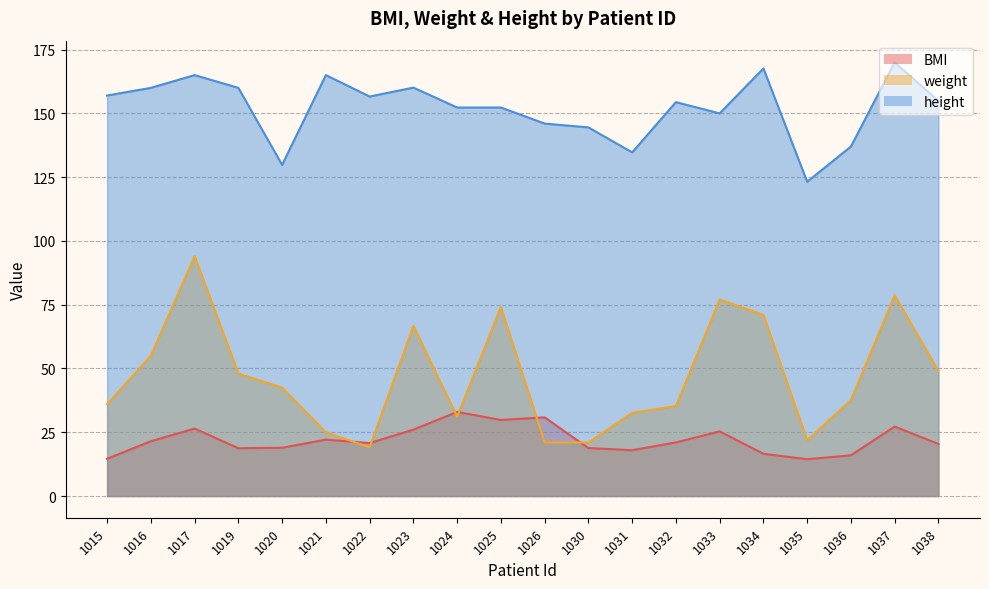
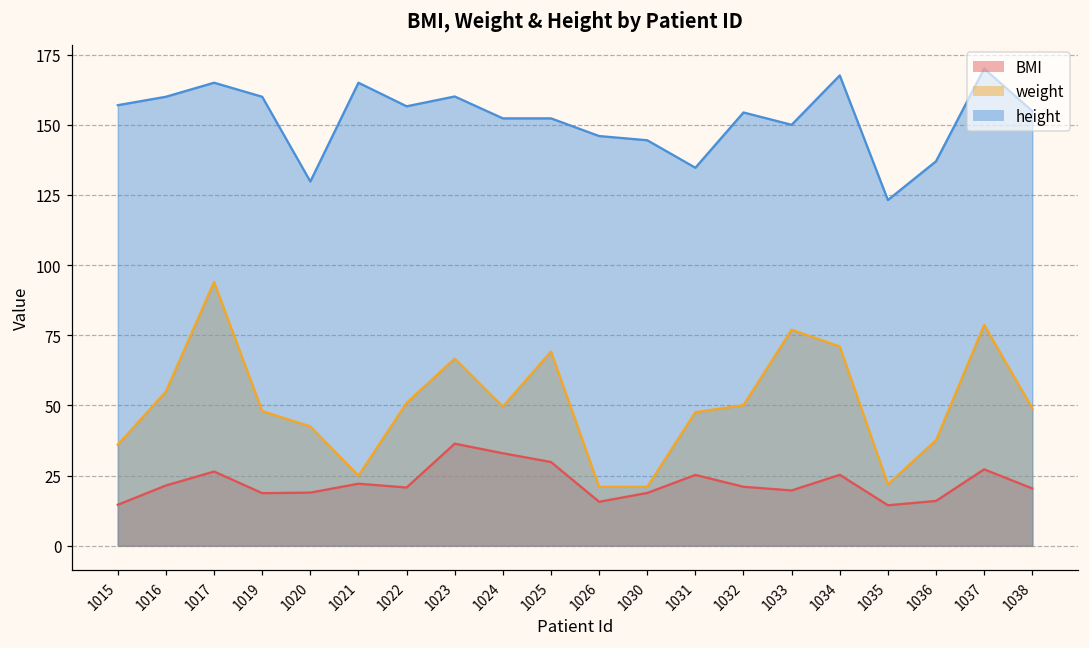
  {
    "BMI": {
      "1015": 15,
      "1016": 21,
      "1017": 26,
      "1019": 19,
      "1020": 19,
      "1021": 22,
      "1022": 21,
-     "1023": 26,
+     "1023": 36,
      "1024": 33,
      "1025": 30,
-     "1026": 31,
+     "1026": 16,
      "1030": 19,
-     "1031": 18,
+     "1031": 25,
      "1032": 21,
-     "1033": 25,
-     "1034": 17,
+     "1033": 20,
+     "1034": 25,
      "1035": 14,
      "1036": 16,
      "1037": 27,
      "1038": 20
    },
    "weight": {
      "1015": 36,
      "1016": 55,
      "1017": 94,
      "1019": 48,
      "1020": 43,
      "1021": 25,
-     "1022": 19,
+     "1022": 51,
      "1023": 67,
-     "1024": 31,
-     "1025": 74,
+     "1024": 50,
+     "1025": 69,
      "1026": 21,
      "1030": 21,
-     "1031": 33,
-     "1032": 35,
+     "1031": 48,
+     "1032": 50,
      "1033": 77,
      "1034": 71,
      "1035": 22,
      "1036": 38,
      "1037": 79,
      "1038": 49
    },
    "height": {
      "1015": 157,
      "1016": 160,
      "1017": 165,
      "1019": 160,
      "1020": 130,
      "1021": 165,
      "1022": 157,
      "1023": 160,
      "1024": 152,
      "1025": 152,
      "1026": 146,
      "1030": 145,
      "1031": 135,
      "1032": 154,
      "1033": 150,
      "1034": 168,
      "1035": 123,
      "1036": 137
    }
  }
